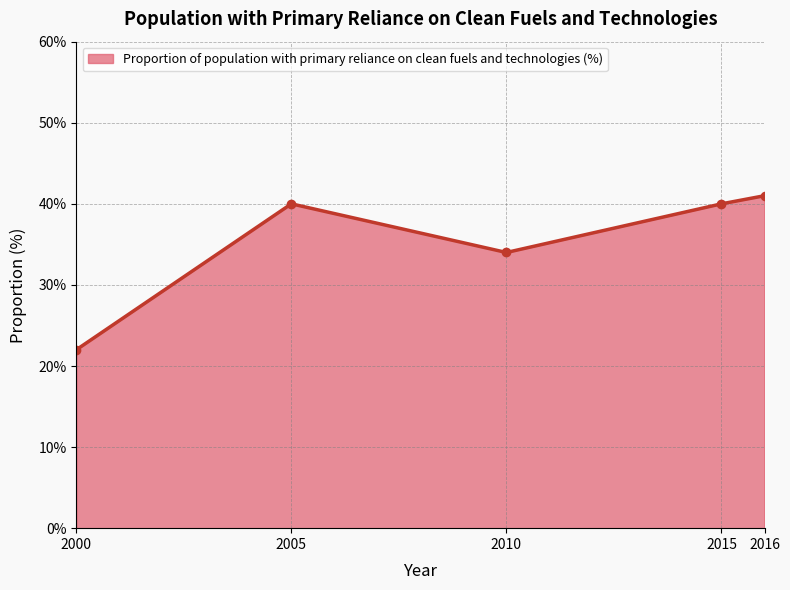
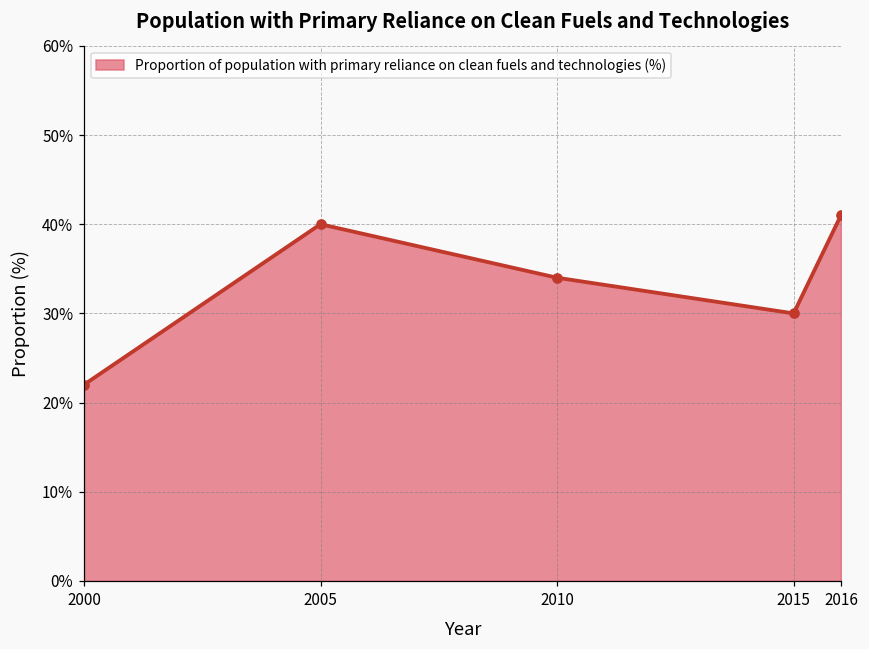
  {
    "2000": "22%",
    "2005": "40%",
    "2010": "34%",
-   "2015": "40%",
+   "2015": "30%",
    "2016": "41%"
  }
